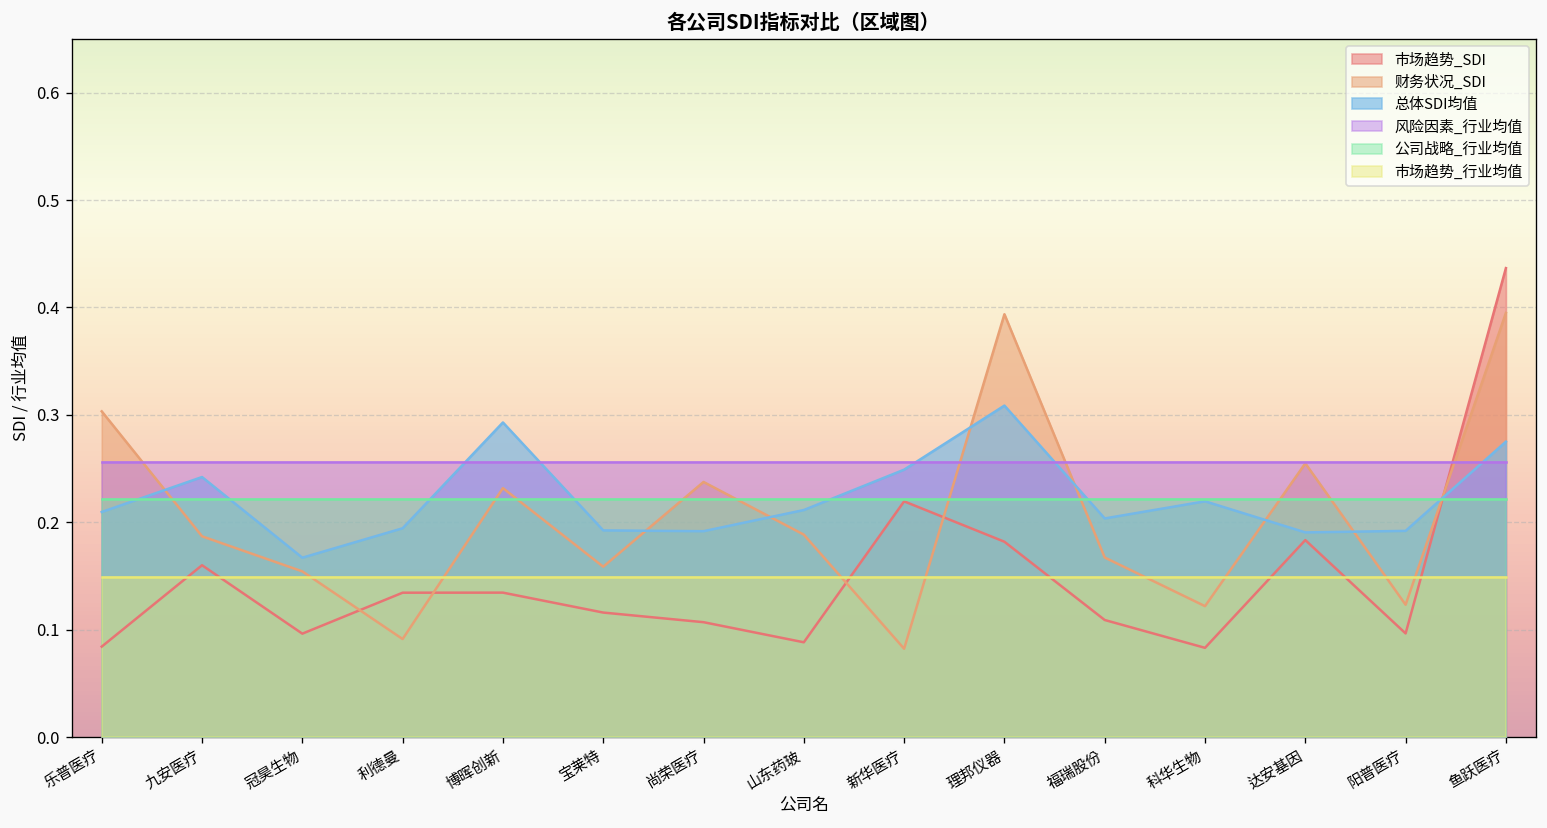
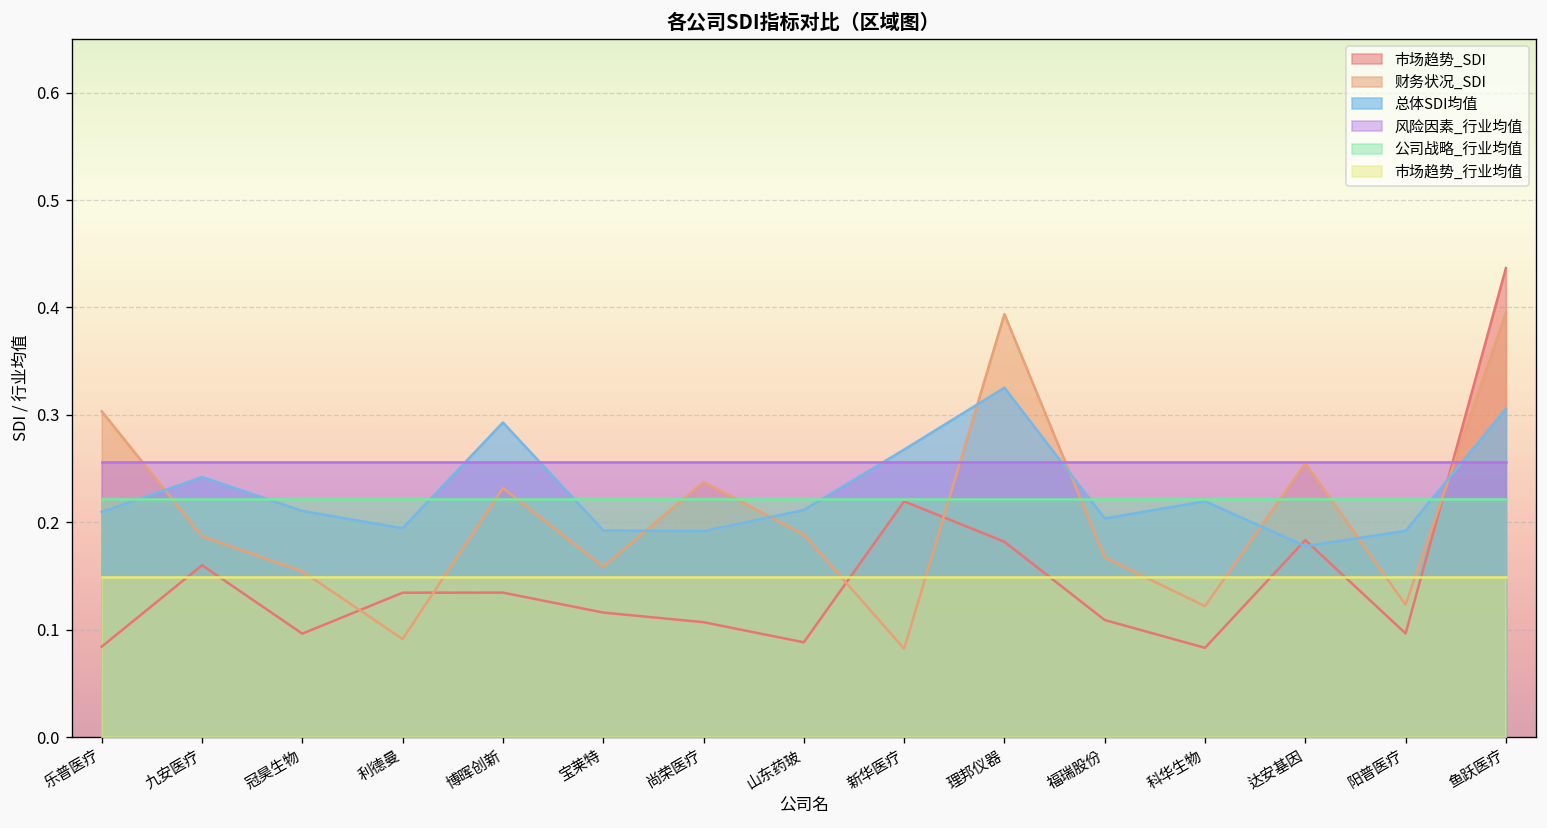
  {
    "总体SDI均值": {
      "乐普医疗": 0.21,
      "九安医疗": 0.24,
-     "冠昊生物": 0.17,
+     "冠昊生物": 0.21,
      "利德曼": 0.19,
      "博晖创新": 0.29,
      "宝莱特": 0.19,
      "尚荣医疗": 0.19,
      "山东药玻": 0.21,
-     "新华医疗": 0.25,
-     "理邦仪器": 0.31,
+     "新华医疗": 0.27,
+     "理邦仪器": 0.33,
      "福瑞股份": 0.20,
-     "达安基因": 0.19,
+     "达安基因": 0.18,
      "阳普医疗": 0.19,
-     "鱼跃医疗": 0.28
+     "鱼跃医疗": 0.31
    },
    "风险因素_行业均值": {
      "乐普医疗": 0.26,
      "九安医疗": 0.26,
      "冠昊生物": 0.26,
      "利德曼": 0.26,
      "博晖创新": 0.26,
      "宝莱特": 0.26,
      "尚荣医疗": 0.26,
      "山东药玻": 0.26,
      "新华医疗": 0.26,
      "理邦仪器": 0.26,
      "福瑞股份": 0.26,
      "科华生物": 0.26,
      "阳普医疗": 0.26,
      "鱼跃医疗": 0.26
    },
    "公司战略_行业均值": {
      "乐普医疗": 0.22,
      "九安医疗": 0.22,
      "冠昊生物": 0.22,
      "利德曼": 0.22,
      "博晖创新": 0.22,
      "宝莱特": 0.22,
      "尚荣医疗": 0.22,
      "山东药玻": 0.22,
      "理邦仪器": 0.22,
      "福瑞股份": 0.22,
      "达安基因": 0.22,
      "阳普医疗": 0.22,
      "鱼跃医疗": 0.22
    },
    "市场趋势_行业均值": {
      "乐普医疗": 0.15,
      "九安医疗": 0.15,
      "冠昊生物": 0.15,
      "利德曼": 0.15,
      "博晖创新": 0.15,
      "宝莱特": 0.15,
      "尚荣医疗": 0.15,
      "山东药玻": 0.15,
      "新华医疗": 0.15,
      "理邦仪器": 0.15,
      "福瑞股份": 0.15,
      "科华生物": 0.15,
      "达安基因": 0.15,
      "阳普医疗": 0.15,
      "鱼跃医疗": 0.15
    }
  }
